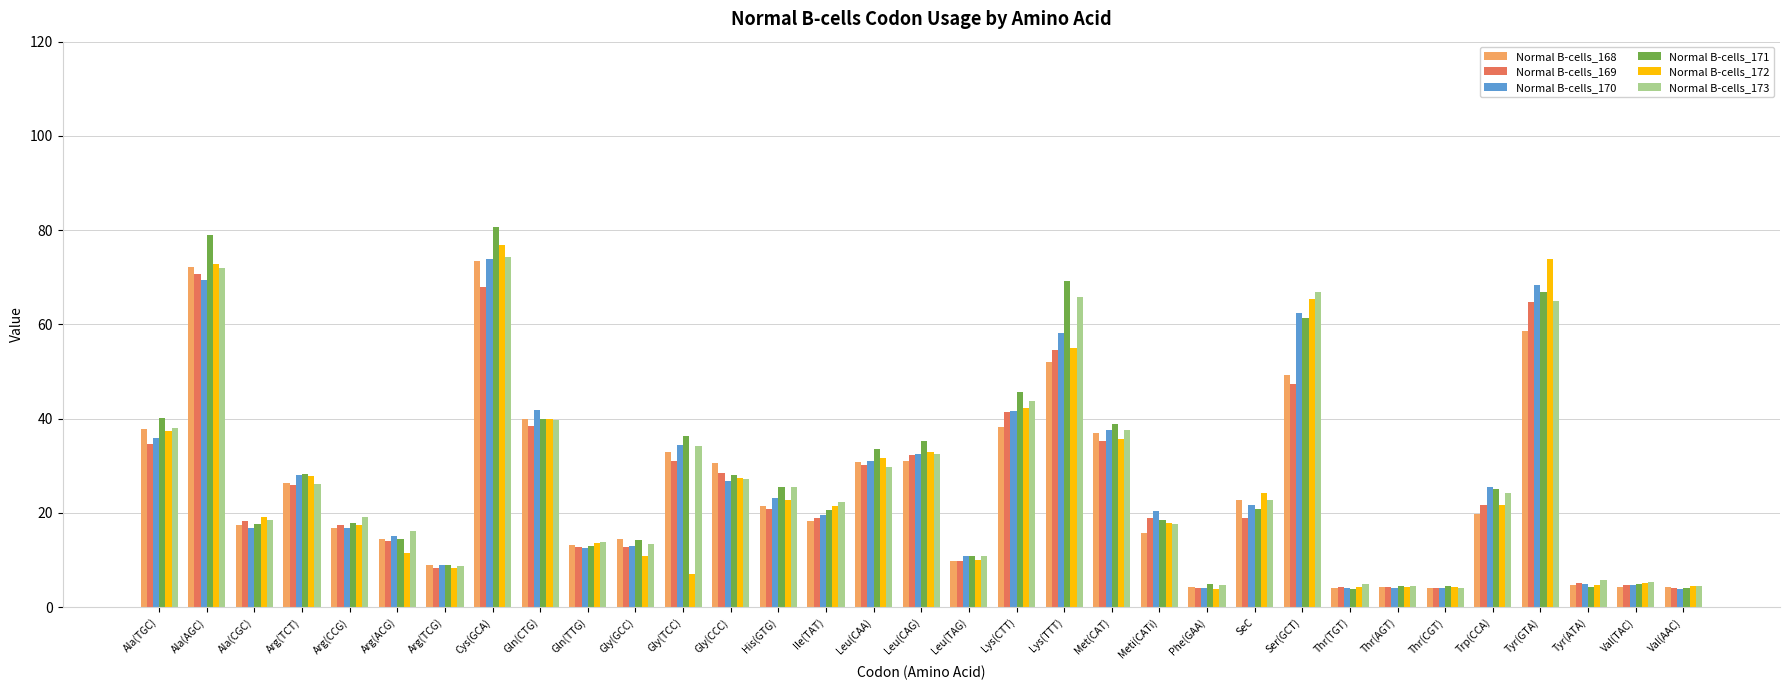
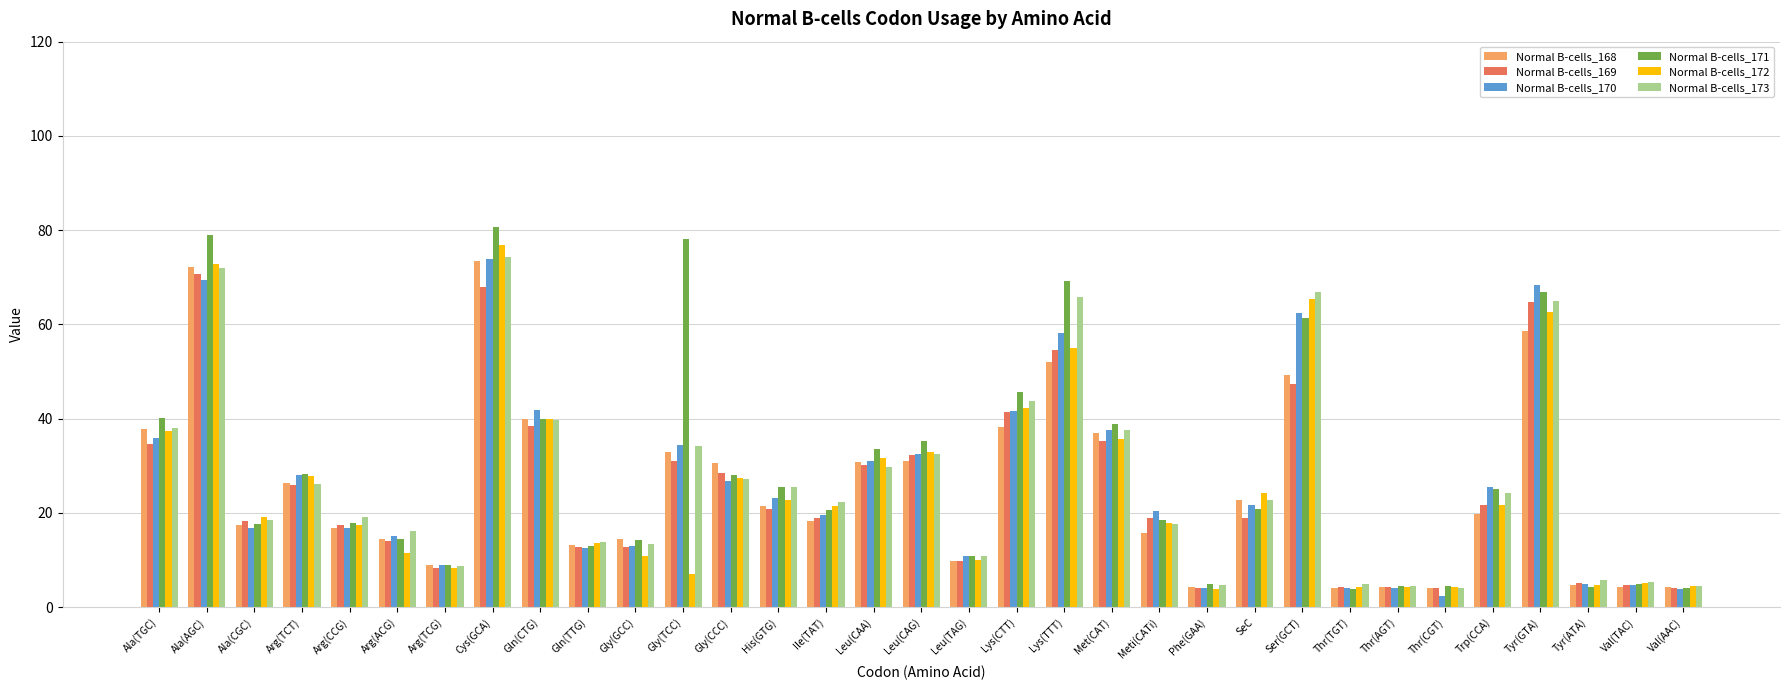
  {
    "Normal B-cells_170": {
      "Ala(TGC)": 36,
      "Ala(AGC)": 70,
      "Ala(CGC)": 17,
      "Arg(TCT)": 28,
      "Arg(CCG)": 17,
      "Arg(ACG)": 15,
      "Arg(TCG)": 9,
      "Cys(GCA)": 74,
      "Gln(CTG)": 42,
      "Gln(TTG)": 12,
      "Gly(GCC)": 13,
      "Gly(TCC)": 34,
      "Gly(CCC)": 27,
      "His(GTG)": 23,
      "Ile(TAT)": 20,
      "Leu(CAA)": 31,
      "Leu(CAG)": 33,
      "Leu(TAG)": 11,
      "Lys(CTT)": 42,
      "Lys(TTT)": 58,
      "Met(CAT)": 38,
      "Meti(CATi)": 20,
      "Phe(GAA)": 4,
      "SeC": 22,
      "Ser(GCT)": 63,
      "Thr(TGT)": 4,
      "Thr(AGT)": 4,
-     "Thr(CGT)": 4,
+     "Thr(CGT)": 2,
      "Trp(CCA)": 25,
      "Tyr(GTA)": 68,
      "Tyr(ATA)": 5,
      "Val(TAC)": 5,
      "Val(AAC)": 4
    },
    "Normal B-cells_171": {
      "Ala(TGC)": 40,
      "Ala(AGC)": 79,
      "Ala(CGC)": 18,
      "Arg(TCT)": 28,
      "Arg(CCG)": 18,
      "Arg(ACG)": 14,
      "Arg(TCG)": 9,
      "Cys(GCA)": 81,
      "Gln(CTG)": 40,
      "Gln(TTG)": 13,
      "Gly(GCC)": 14,
-     "Gly(TCC)": 36,
+     "Gly(TCC)": 78,
      "Gly(CCC)": 28,
      "His(GTG)": 25,
      "Ile(TAT)": 21,
      "Leu(CAA)": 34,
      "Leu(CAG)": 35,
      "Leu(TAG)": 11,
      "Lys(CTT)": 46,
      "Lys(TTT)": 69,
      "Met(CAT)": 39,
      "Meti(CATi)": 19,
      "Phe(GAA)": 5,
      "SeC": 21,
      "Ser(GCT)": 61,
      "Thr(TGT)": 4,
      "Thr(AGT)": 5,
      "Thr(CGT)": 5,
      "Trp(CCA)": 25,
      "Tyr(GTA)": 67,
      "Tyr(ATA)": 4,
      "Val(TAC)": 5,
      "Val(AAC)": 4
    },
    "Normal B-cells_172": {
      "Ala(TGC)": 37,
      "Ala(AGC)": 73,
      "Ala(CGC)": 19,
      "Arg(TCT)": 28,
      "Arg(CCG)": 18,
      "Arg(ACG)": 12,
      "Arg(TCG)": 8,
      "Cys(GCA)": 77,
      "Gln(CTG)": 40,
      "Gln(TTG)": 14,
      "Gly(GCC)": 11,
      "Gly(TCC)": 7,
      "Gly(CCC)": 27,
      "His(GTG)": 23,
      "Ile(TAT)": 21,
      "Leu(CAA)": 32,
      "Leu(CAG)": 33,
      "Leu(TAG)": 10,
      "Lys(CTT)": 42,
      "Lys(TTT)": 55,
      "Met(CAT)": 36,
      "Meti(CATi)": 18,
      "Phe(GAA)": 4,
      "SeC": 24,
      "Ser(GCT)": 65,
      "Thr(TGT)": 4,
      "Thr(AGT)": 4,
      "Thr(CGT)": 4,
      "Trp(CCA)": 22,
-     "Tyr(GTA)": 74,
+     "Tyr(GTA)": 63,
      "Tyr(ATA)": 5,
      "Val(TAC)": 5,
      "Val(AAC)": 4
    },
    "Normal B-cells_173": {
      "Ala(TGC)": 38,
      "Ala(AGC)": 72,
      "Ala(CGC)": 18,
      "Arg(TCT)": 26,
      "Arg(CCG)": 19,
      "Arg(ACG)": 16,
      "Arg(TCG)": 9,
      "Cys(GCA)": 74,
      "Gln(CTG)": 40,
      "Gln(TTG)": 14,
      "Gly(GCC)": 13,
      "Gly(TCC)": 34,
      "Gly(CCC)": 27,
      "His(GTG)": 25,
      "Ile(TAT)": 22,
      "Leu(CAA)": 30,
      "Leu(CAG)": 32,
      "Leu(TAG)": 11,
      "Lys(CTT)": 44,
      "Lys(TTT)": 66,
      "Met(CAT)": 38,
      "Meti(CATi)": 18,
      "Phe(GAA)": 5,
      "SeC": 23,
      "Ser(GCT)": 67,
      "Thr(TGT)": 5,
      "Thr(AGT)": 4,
      "Thr(CGT)": 4,
      "Trp(CCA)": 24,
      "Tyr(GTA)": 65,
      "Tyr(ATA)": 6,
      "Val(TAC)": 5,
      "Val(AAC)": 5
    }
  }
